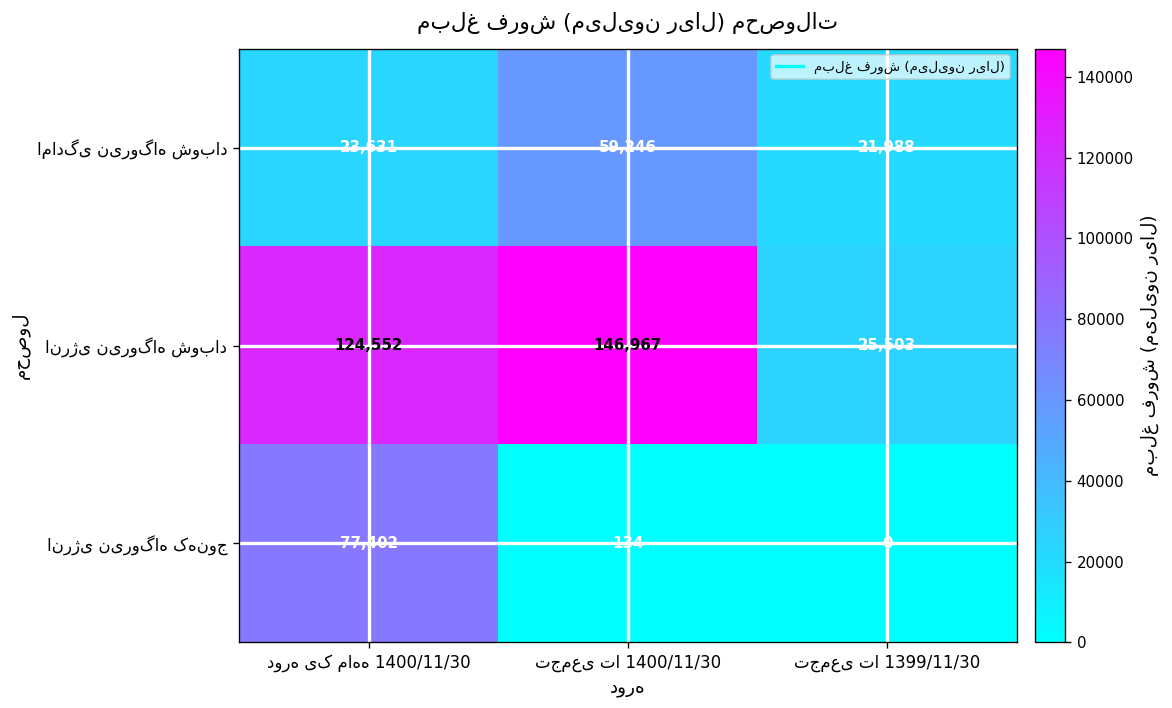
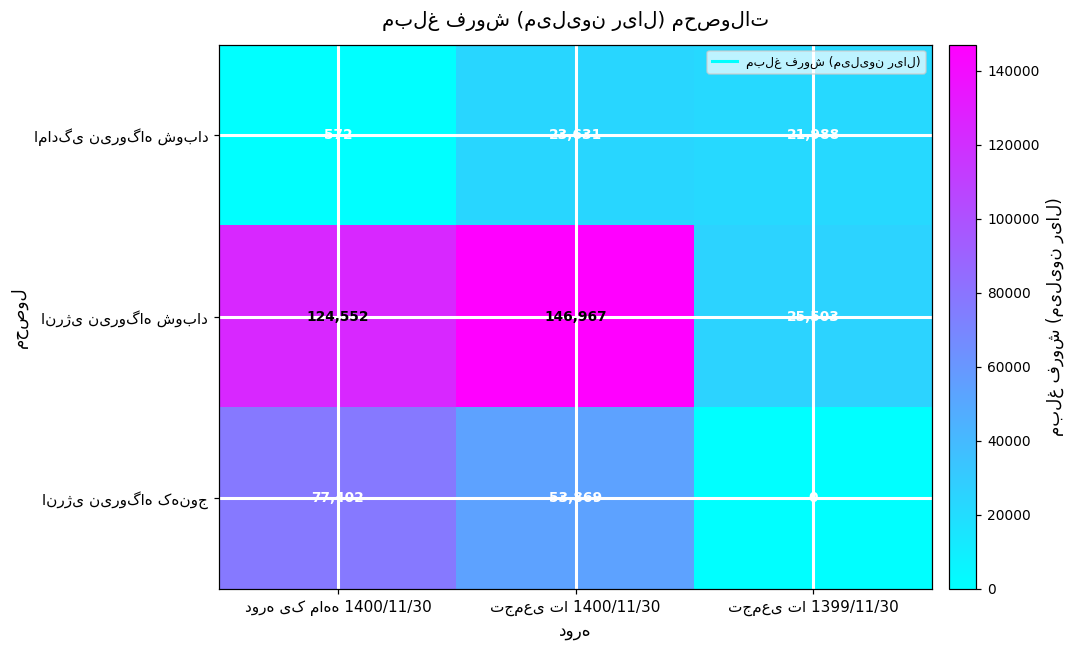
  {
    "امادگی نیروگاه شوباد": {
-     "دوره یک ماهه 1400/11/30": "23,631",
-     "تجمعی تا 1400/11/30": "59,246",
+     "دوره یک ماهه 1400/11/30": "572",
+     "تجمعی تا 1400/11/30": "23,631",
      "تجمعی تا 1399/11/30": "21,988"
    },
    "انرژی نیروگاه شوباد": {
      "دوره یک ماهه 1400/11/30": "124,552",
      "تجمعی تا 1400/11/30": "146,967",
      "تجمعی تا 1399/11/30": "25,503"
    },
    "انرژی نیروگاه کهنوج": {
      "دوره یک ماهه 1400/11/30": "77,402",
-     "تجمعی تا 1400/11/30": "134",
+     "تجمعی تا 1400/11/30": "53,869",
      "تجمعی تا 1399/11/30": "0"
    }
  }
